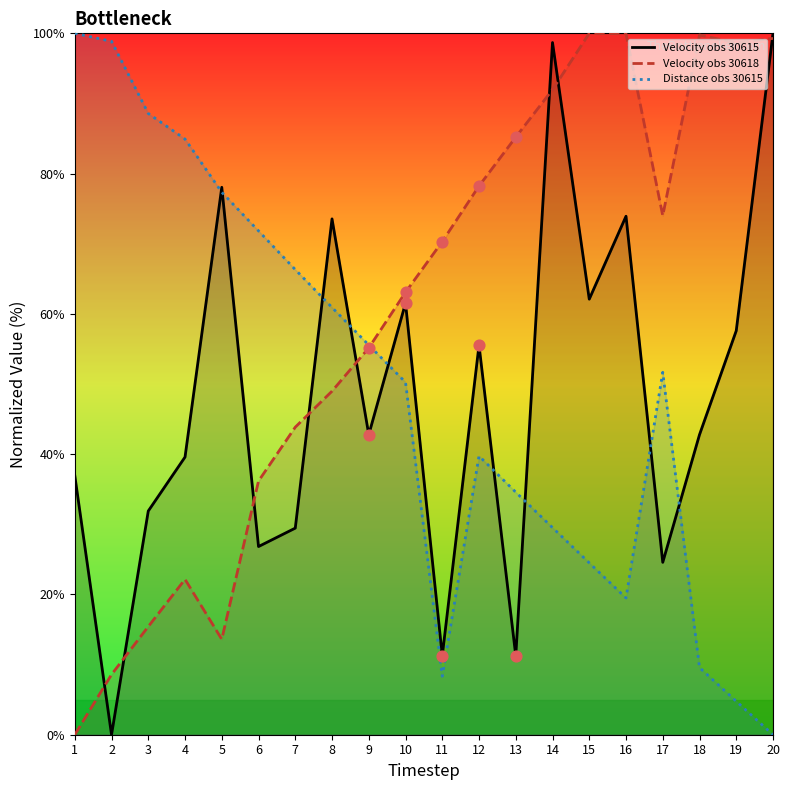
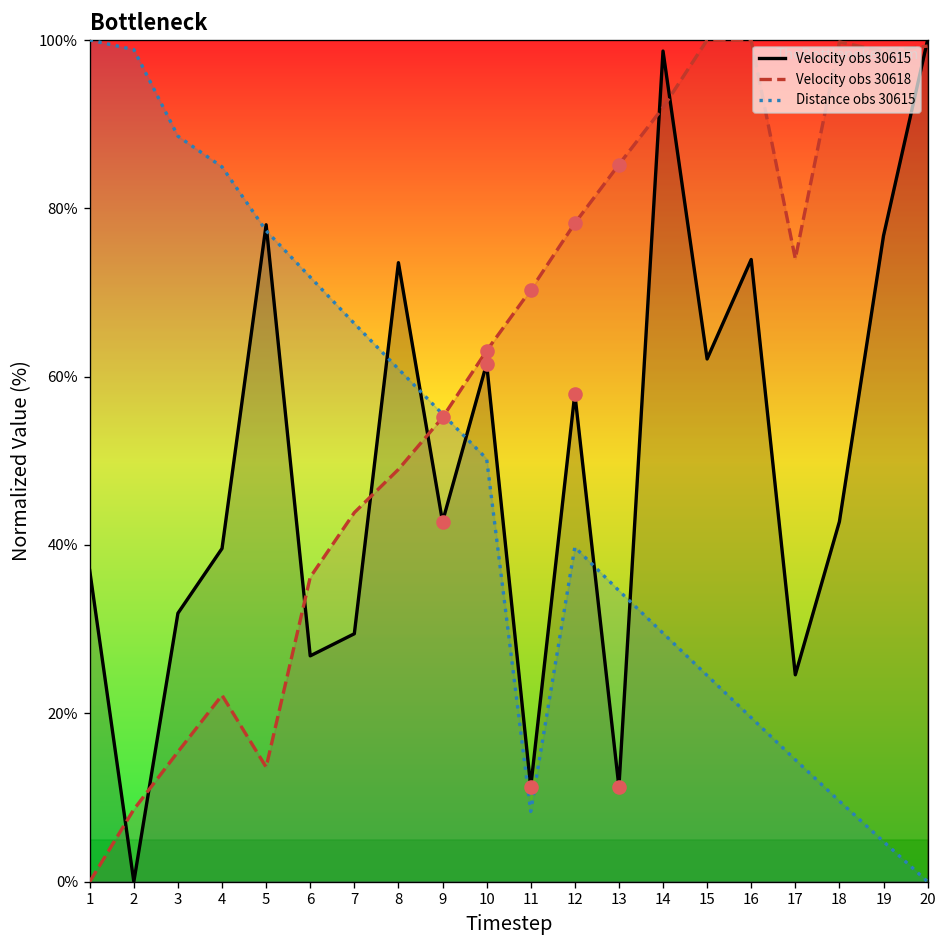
  {
    "Velocity obs 30615": {
      "1": "37%",
      "3": "32%",
      "4": "40%",
      "5": "78%",
      "6": "27%",
      "7": "29%",
      "8": "74%",
-     "12": "56%",
+     "12": "58%",
      "14": "99%",
      "15": "62%",
      "16": "74%",
      "17": "25%",
      "18": "43%",
-     "19": "58%",
+     "19": "77%",
      "20": "100%"
    },
    "Velocity obs 30618": {
      "2": "9%",
      "3": "15%",
      "4": "22%",
      "5": "14%",
      "6": "36%",
      "7": "44%",
      "8": "49%",
      "14": "92%",
      "15": "100%",
      "16": "100%",
      "17": "74%",
      "18": "100%",
      "20": "99%"
    },
    "Distance obs 30615": {
      "1": "100%",
      "2": "99%",
      "3": "89%",
      "4": "85%",
      "5": "77%",
      "6": "72%",
      "7": "66%",
      "8": "61%",
      "9": "56%",
      "10": "50%",
      "11": "8%",
      "12": "40%",
      "13": "35%",
      "14": "30%",
      "15": "25%",
      "16": "19%",
-     "17": "52%",
+     "17": "14%",
      "18": "10%"
    }
  }
